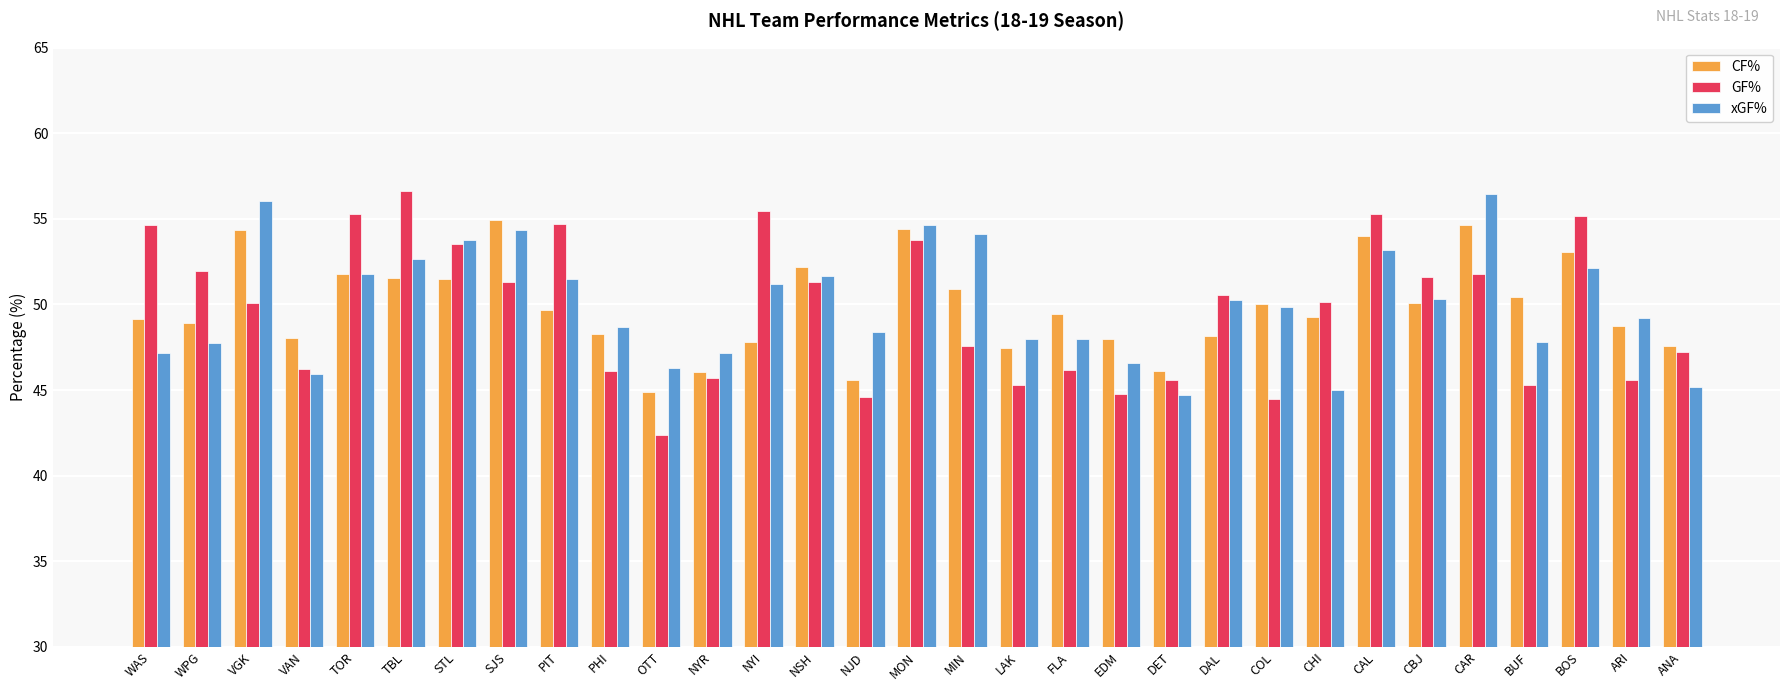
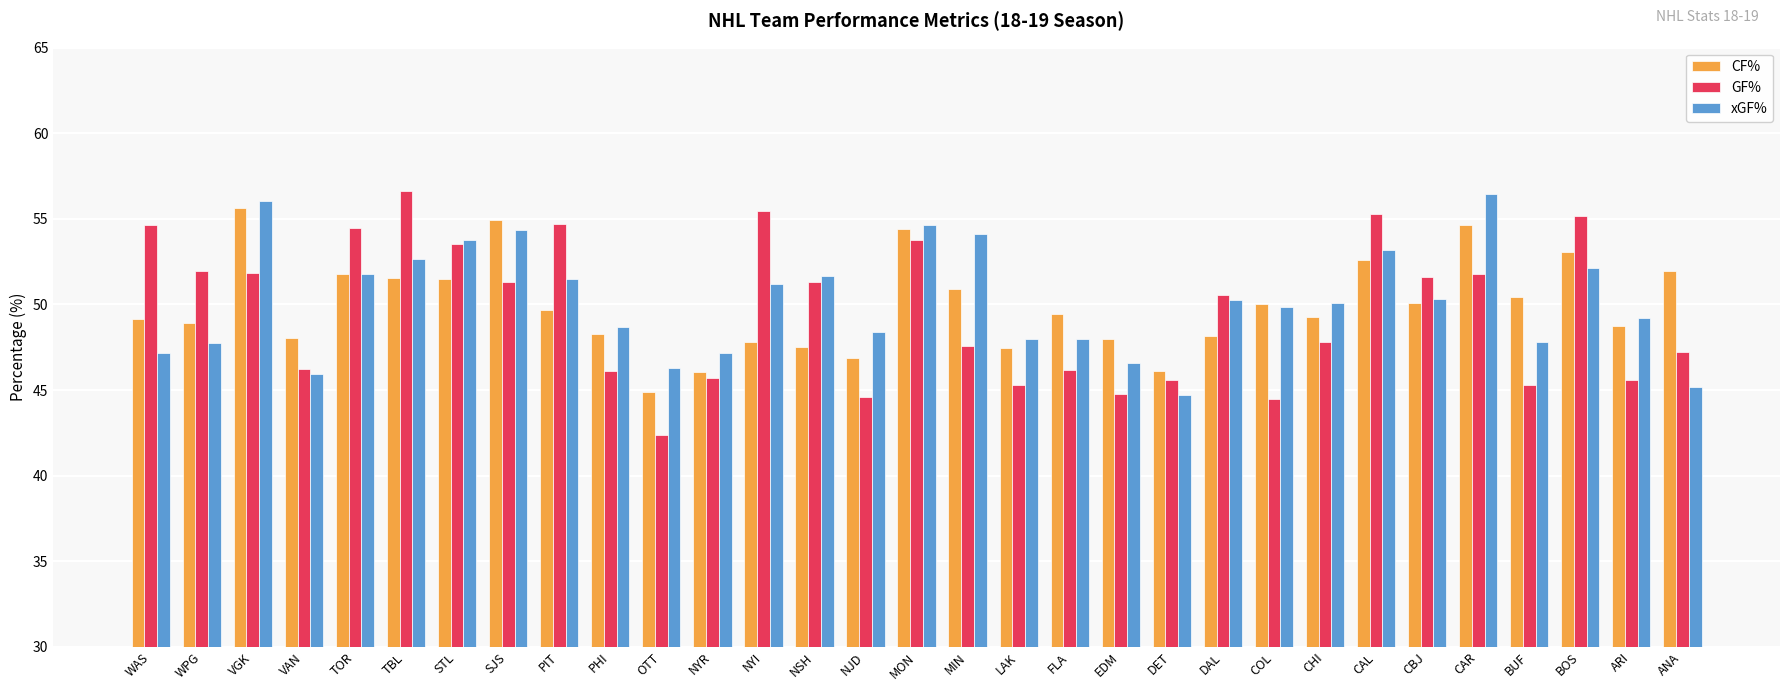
  {
    "CF%": {
      "WAS": 49.2,
      "WPG": 48.9,
-     "VGK": 54.3,
+     "VGK": 55.6,
      "VAN": 48.0,
      "TOR": 51.8,
      "TBL": 51.6,
      "STL": 51.5,
      "SJS": 54.9,
      "PIT": 49.7,
      "PHI": 48.3,
      "OTT": 44.9,
      "NYR": 46.1,
      "NYI": 47.8,
-     "NSH": 52.2,
-     "NJD": 45.6,
+     "NSH": 47.5,
+     "NJD": 46.9,
      "MON": 54.4,
      "MIN": 50.9,
      "LAK": 47.5,
      "FLA": 49.4,
      "EDM": 48.0,
      "DET": 46.1,
      "DAL": 48.1,
      "COL": 50.0,
      "CHI": 49.2,
-     "CAL": 54.0,
+     "CAL": 52.6,
      "CBJ": 50.1,
      "CAR": 54.7,
      "BUF": 50.4,
      "BOS": 53.1,
      "ARI": 48.7,
-     "ANA": 47.6
+     "ANA": 52.0
    },
    "GF%": {
      "WAS": 54.7,
      "WPG": 51.9,
-     "VGK": 50.1,
+     "VGK": 51.8,
      "VAN": 46.2,
-     "TOR": 55.3,
+     "TOR": 54.5,
      "TBL": 56.6,
      "STL": 53.6,
      "SJS": 51.3,
      "PIT": 54.7,
      "PHI": 46.1,
      "OTT": 42.4,
      "NYR": 45.7,
      "NYI": 55.4,
      "NSH": 51.3,
      "NJD": 44.6,
      "MON": 53.7,
      "MIN": 47.6,
      "LAK": 45.3,
      "FLA": 46.2,
      "EDM": 44.8,
      "DET": 45.6,
      "DAL": 50.6,
      "COL": 44.5,
-     "CHI": 50.1,
+     "CHI": 47.8,
      "CAL": 55.3,
      "CBJ": 51.6,
      "CAR": 51.8,
      "BUF": 45.3,
      "BOS": 55.2,
      "ARI": 45.6,
      "ANA": 47.2
    },
    "xGF%": {
      "WAS": 47.1,
      "WPG": 47.8,
      "VGK": 56.1,
      "VAN": 45.9,
      "TOR": 51.8,
      "TBL": 52.7,
      "STL": 53.7,
      "SJS": 54.4,
      "PIT": 51.5,
      "PHI": 48.7,
      "OTT": 46.3,
      "NYR": 47.1,
      "NYI": 51.2,
      "NSH": 51.7,
      "NJD": 48.4,
      "MON": 54.7,
      "MIN": 54.1,
      "LAK": 48.0,
      "FLA": 48.0,
      "EDM": 46.6,
      "DET": 44.7,
      "DAL": 50.3,
      "COL": 49.9,
-     "CHI": 45.0,
+     "CHI": 50.1,
      "CAL": 53.2,
      "CBJ": 50.3,
      "CAR": 56.5,
      "BUF": 47.8,
      "BOS": 52.1,
      "ARI": 49.2,
      "ANA": 45.2
    }
  }
